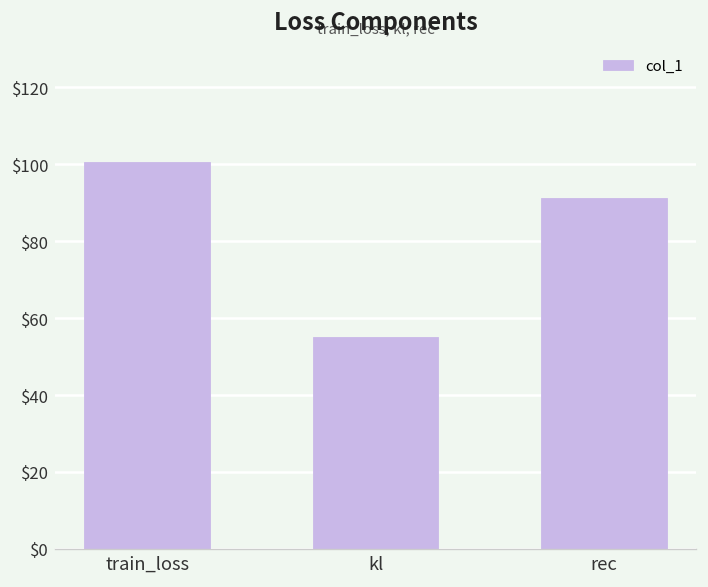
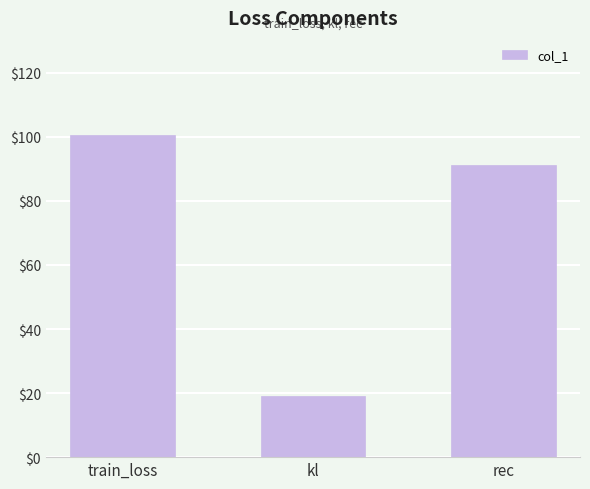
  {
    "train_loss": "$101",
-   "kl": "$55",
+   "kl": "$19",
    "rec": "$91"
  }
